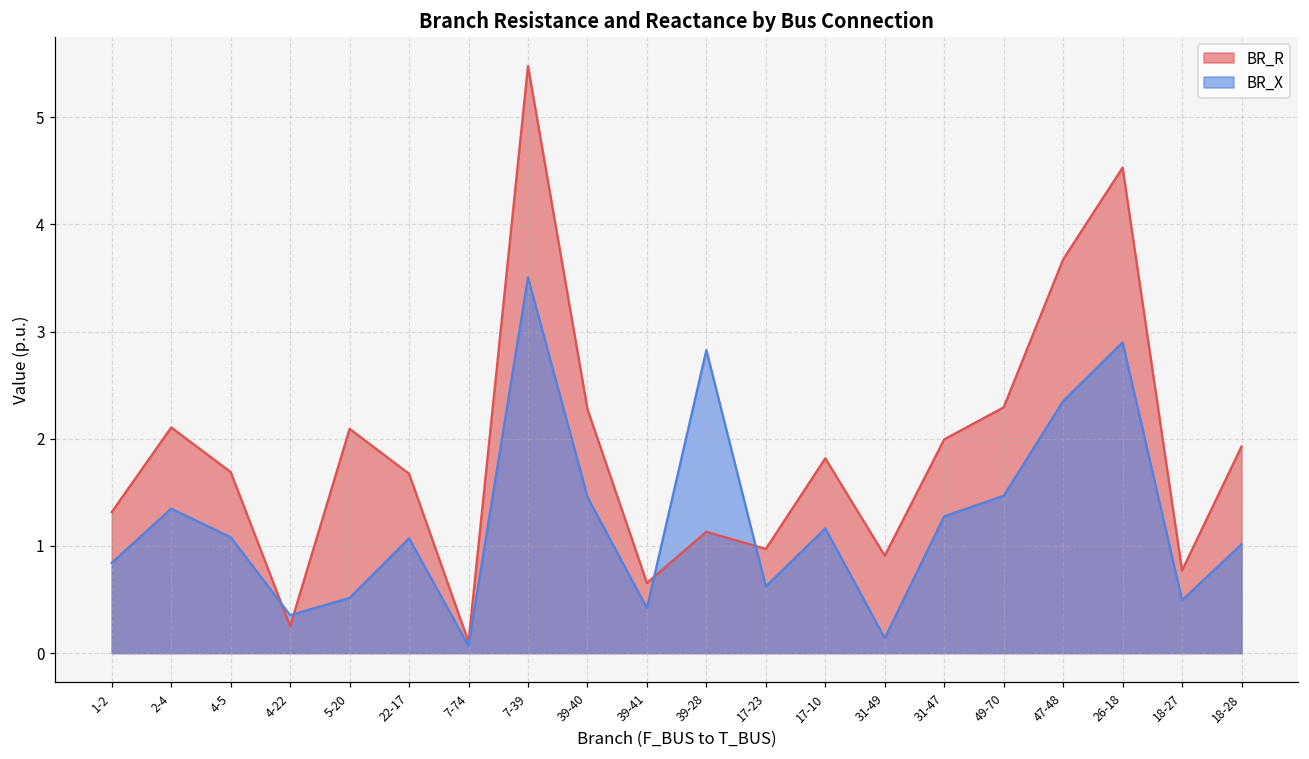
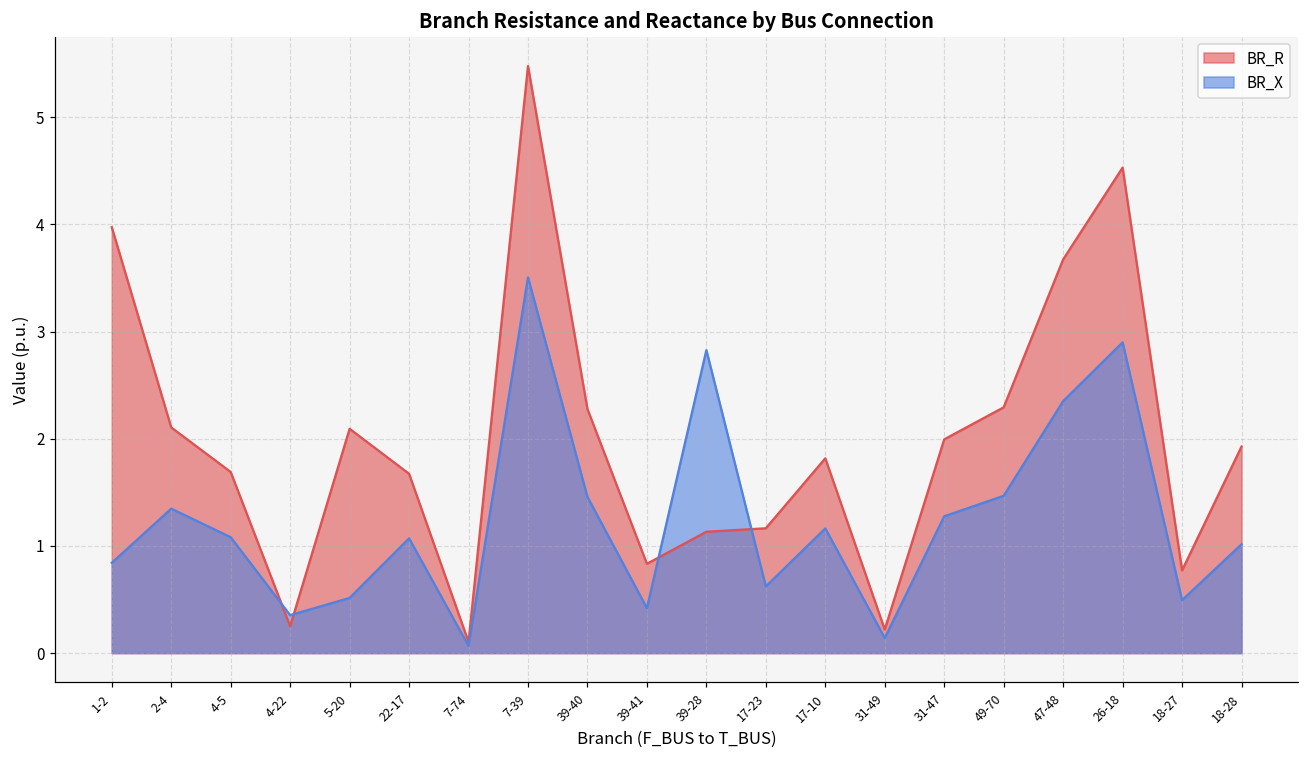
  {
    "BR_R": {
-     "1-2": 1.3,
+     "1-2": 4.0,
      "2-4": 2.1,
      "4-5": 1.7,
      "4-22": 0.3,
      "5-20": 2.1,
      "22-17": 1.7,
      "7-74": 0.1,
      "7-39": 5.5,
      "39-40": 2.3,
-     "39-41": 0.7,
+     "39-41": 0.8,
      "39-28": 1.1,
-     "17-23": 1.0,
+     "17-23": 1.2,
      "17-10": 1.8,
-     "31-49": 0.9,
+     "31-49": 0.2,
      "31-47": 2.0,
      "49-70": 2.3,
      "47-48": 3.7,
      "26-18": 4.5,
      "18-27": 0.8,
      "18-28": 1.9
    },
    "BR_X": {
      "1-2": 0.8,
      "2-4": 1.3,
      "4-5": 1.1,
      "4-22": 0.4,
      "5-20": 0.5,
      "22-17": 1.1,
      "7-74": 0.1,
      "7-39": 3.5,
      "39-40": 1.5,
      "39-41": 0.4,
      "39-28": 2.8,
      "17-23": 0.6,
      "17-10": 1.2,
      "31-49": 0.1,
      "31-47": 1.3,
      "49-70": 1.5,
      "47-48": 2.4,
      "26-18": 2.9,
      "18-27": 0.5,
      "18-28": 1.0
    }
  }
